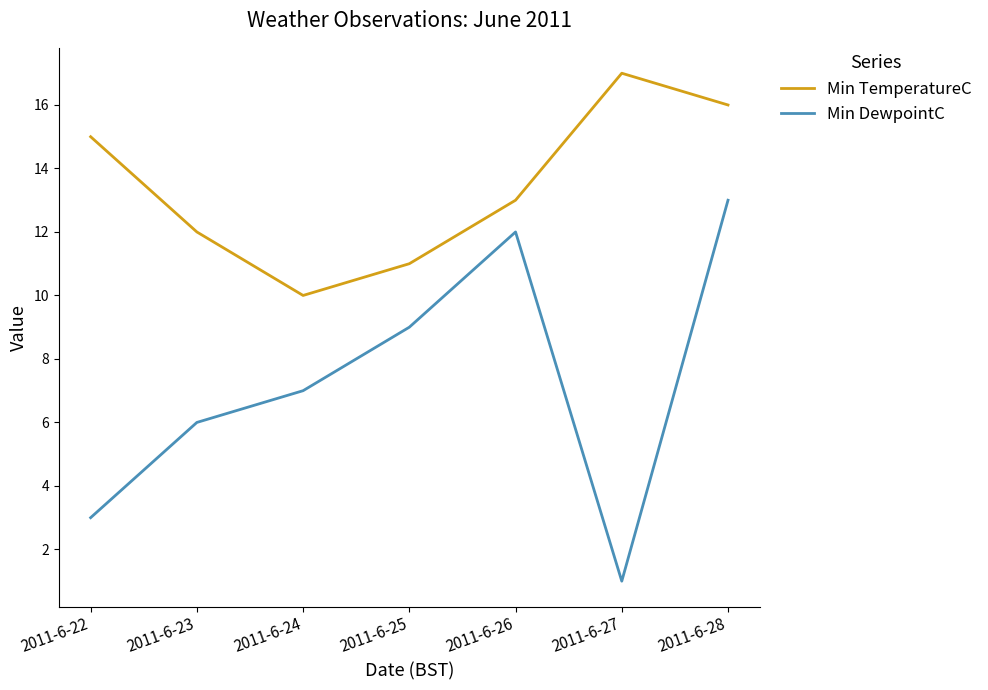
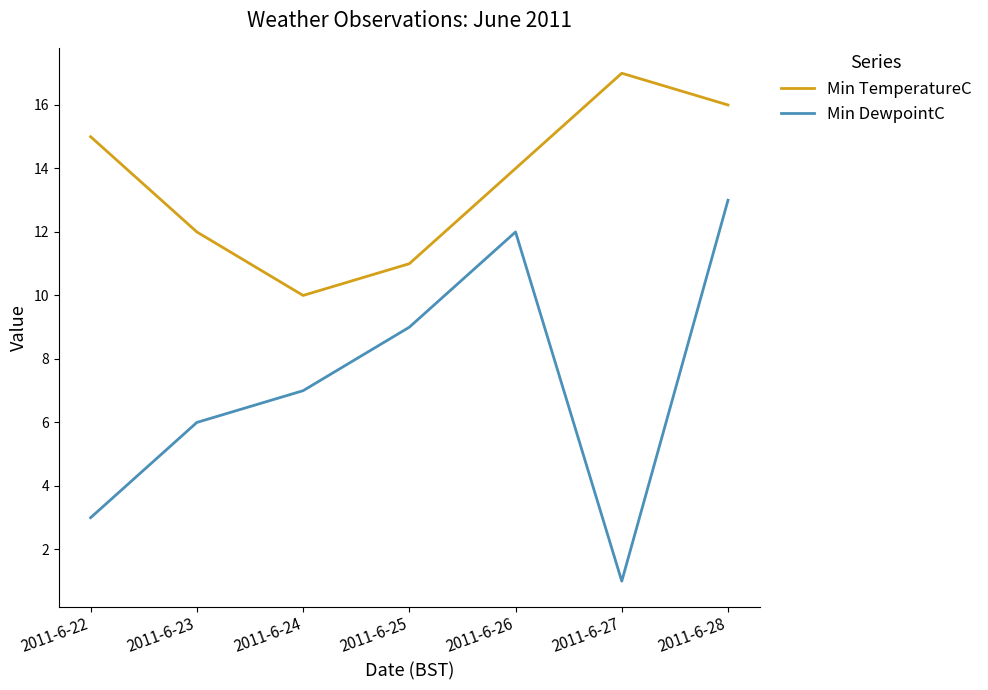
  {
    "Min TemperatureC": {
      "2011-6-22": 15,
      "2011-6-23": 12,
      "2011-6-24": 10,
      "2011-6-25": 11,
-     "2011-6-26": 13,
+     "2011-6-26": 14,
      "2011-6-27": 17,
      "2011-6-28": 16
    },
    "Min DewpointC": {
      "2011-6-22": 3,
      "2011-6-23": 6,
      "2011-6-24": 7,
      "2011-6-25": 9,
      "2011-6-26": 12,
      "2011-6-27": 1,
      "2011-6-28": 13
    }
  }
